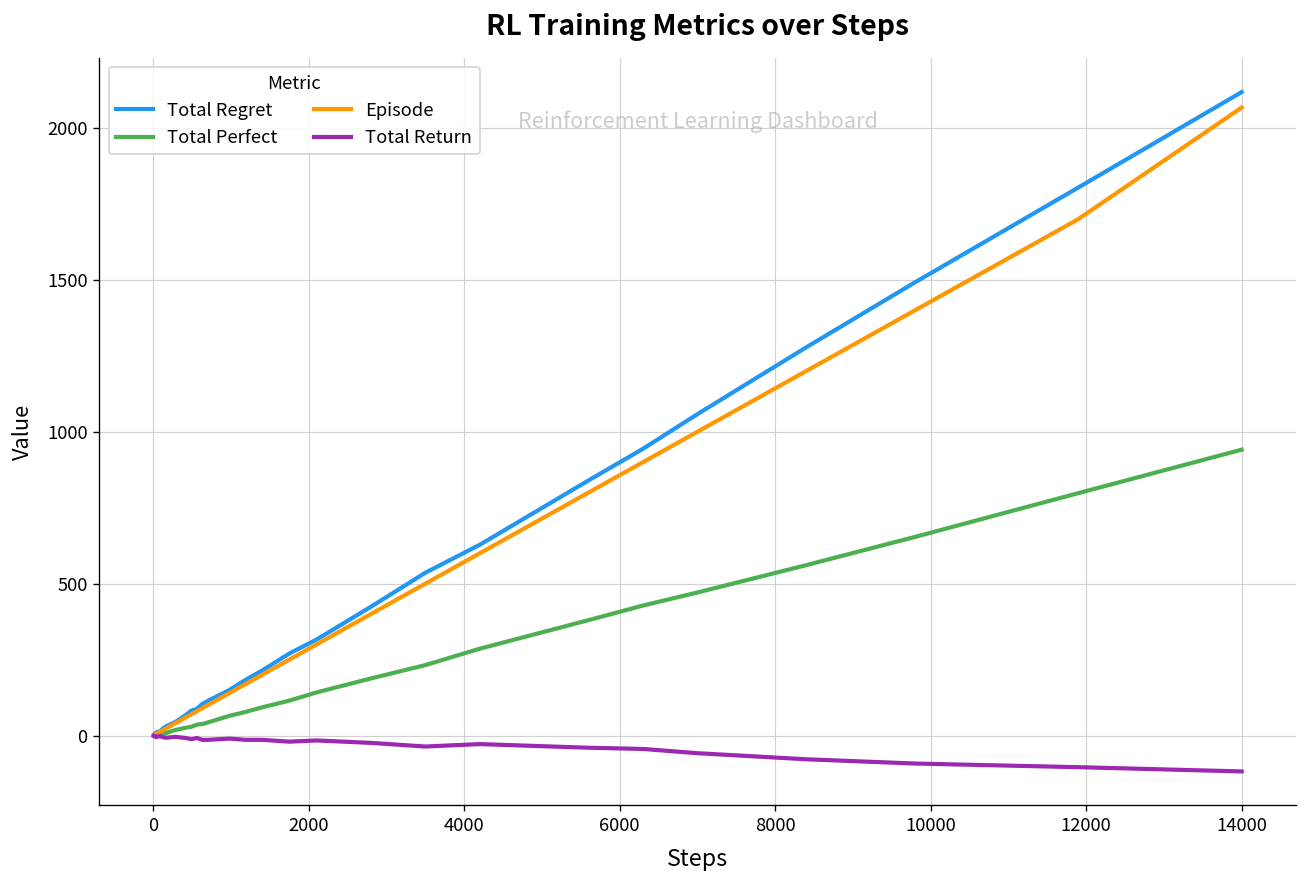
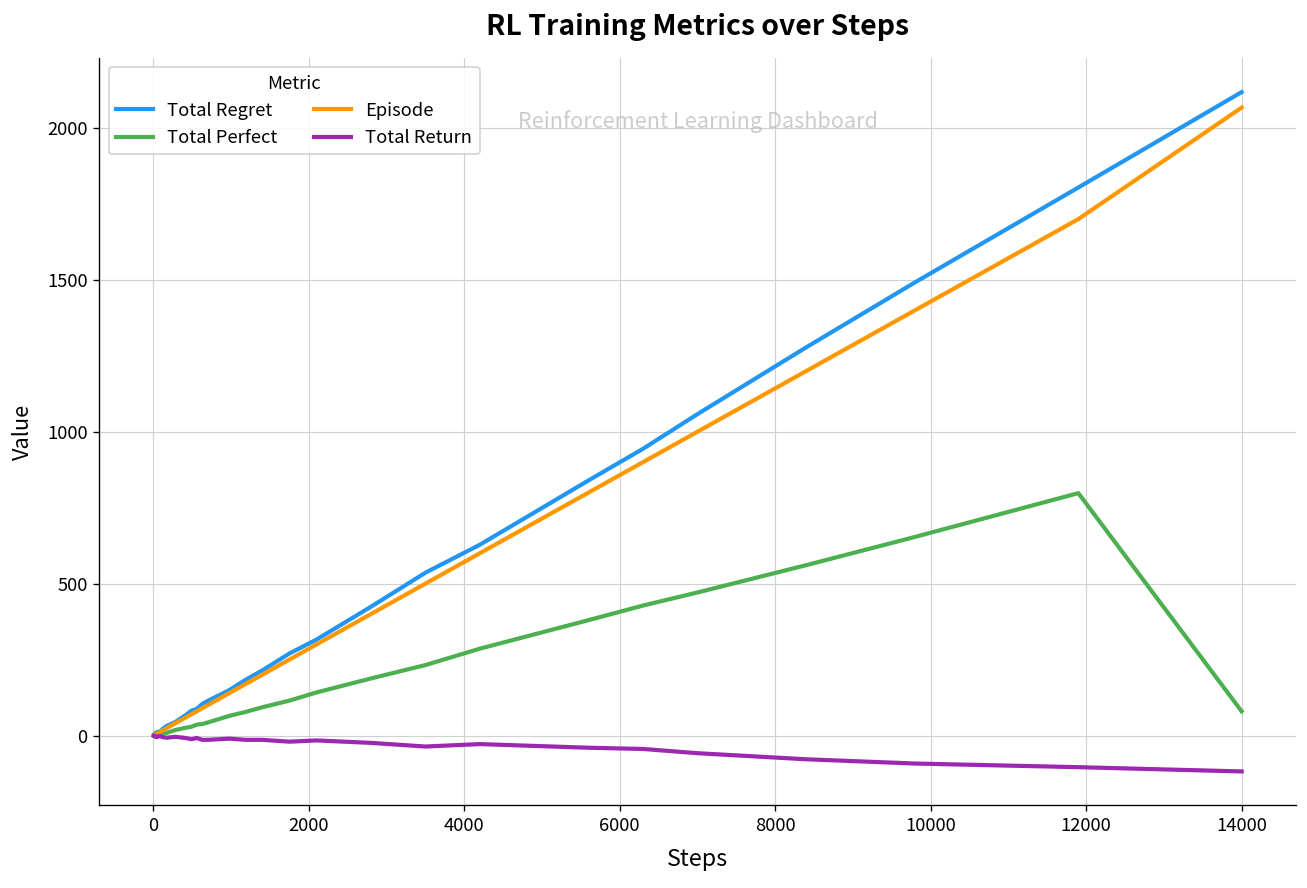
  {
    "Total Regret": {
      "14000": 2120
    },
    "Total Perfect": {
-     "14000": 940
+     "14000": 80
    },
    "Episode": {
      "14000": 2070
    },
    "Total Return": {
      "14000": -120
    }
  }
